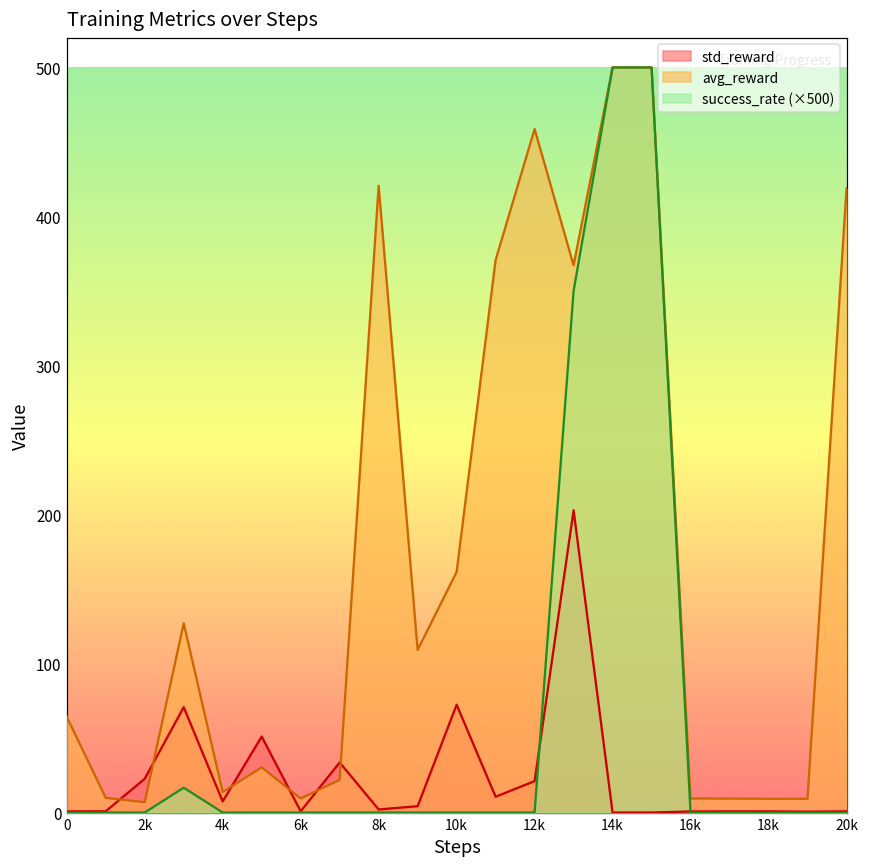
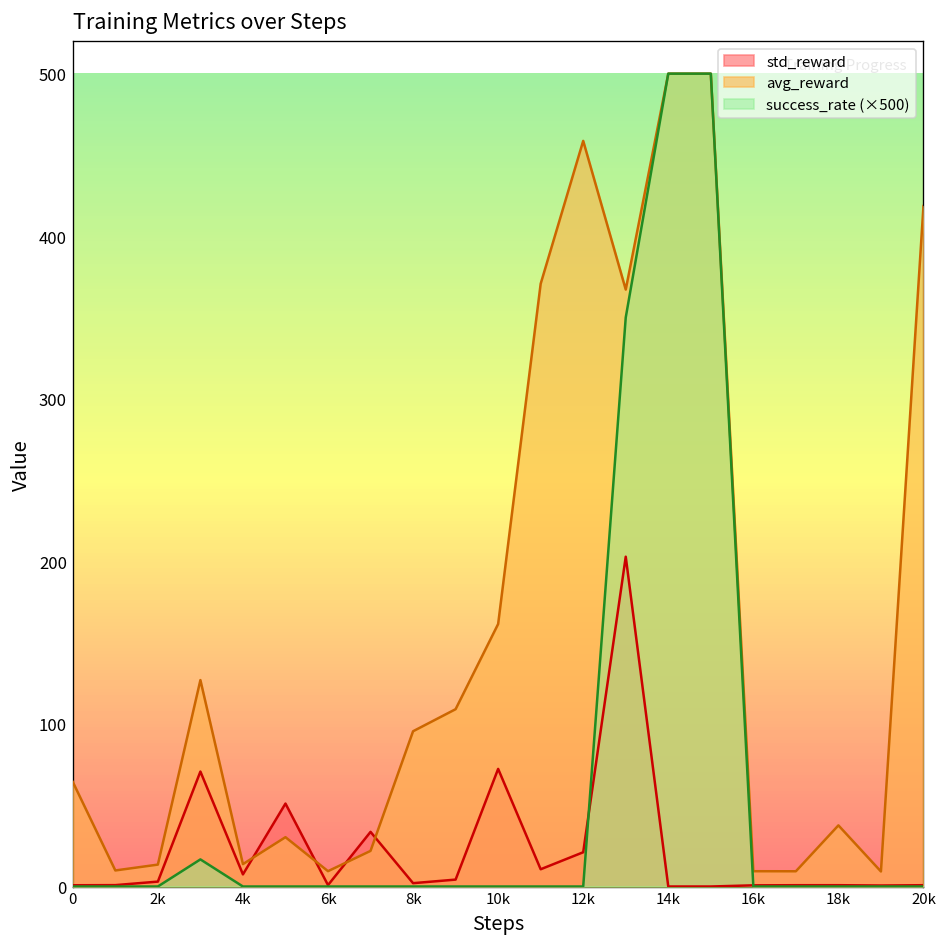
  {
    "std_reward": {
-     "2k": 23,
+     "2k": 3,
      "4k": 7,
      "8k": 2,
      "10k": 72,
      "12k": 21,
      "14k": 0
    },
    "avg_reward": {
      "0": 64,
-     "2k": 7,
+     "2k": 13,
      "4k": 14,
      "6k": 9,
-     "8k": 421,
+     "8k": 96,
      "10k": 161,
      "12k": 459,
      "16k": 9,
-     "18k": 9,
+     "18k": 38,
      "20k": 419
    },
    "success_rate (×500)": {
      "2k": 0,
      "4k": 0,
      "8k": 0,
      "10k": 0,
      "12k": 0
    }
  }
